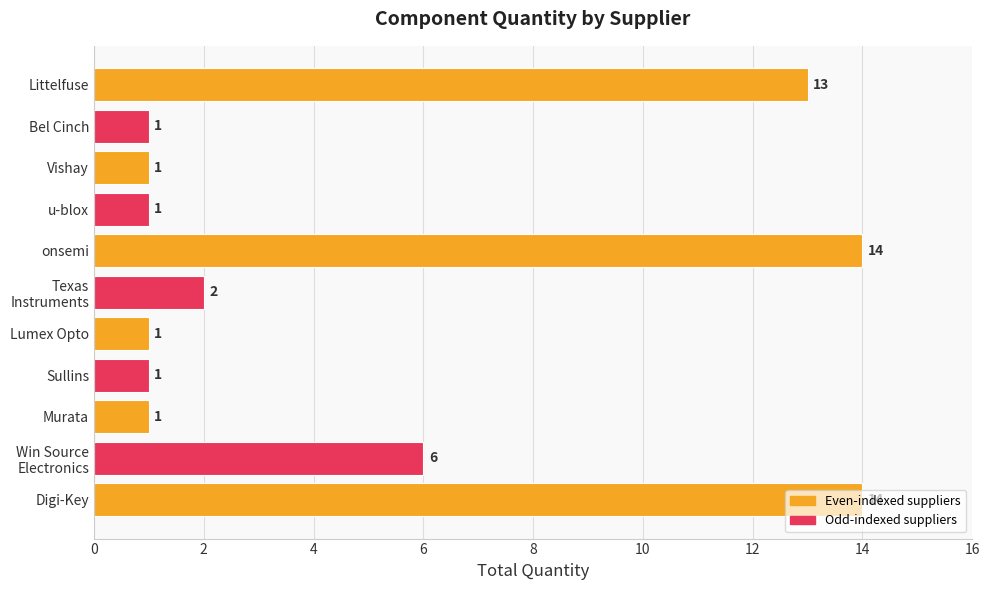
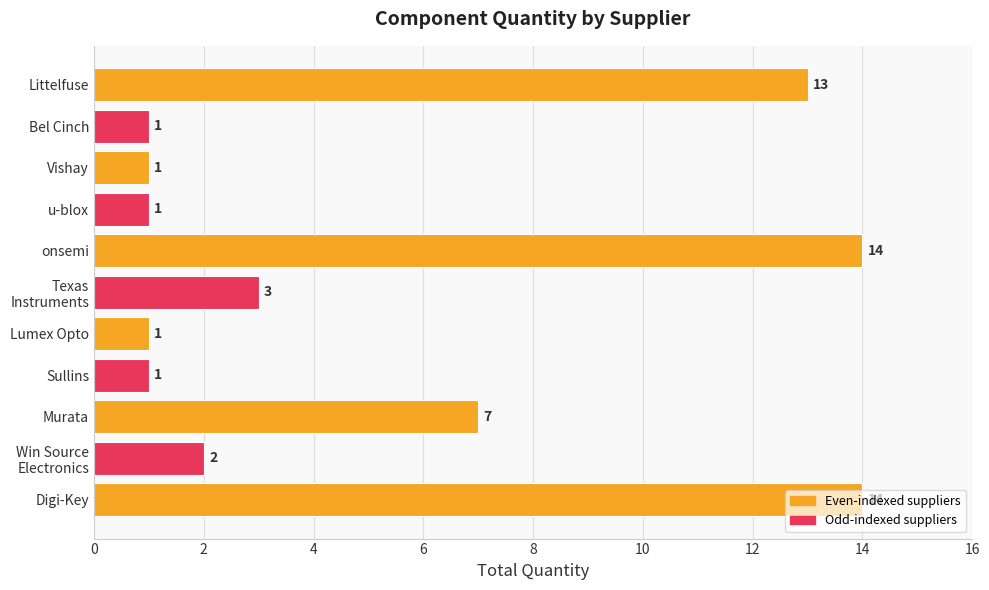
  {
    "Littelfuse": 13,
    "Bel Cinch": 1,
    "Vishay": 1,
    "u-blox": 1,
    "onsemi": 14,
-   "Texas Instruments": 2,
+   "Texas Instruments": 3,
    "Lumex Opto": 1,
    "Sullins": 1,
-   "Murata": 1,
-   "Win Source Electronics": 6
+   "Murata": 7,
+   "Win Source Electronics": 2
  }
